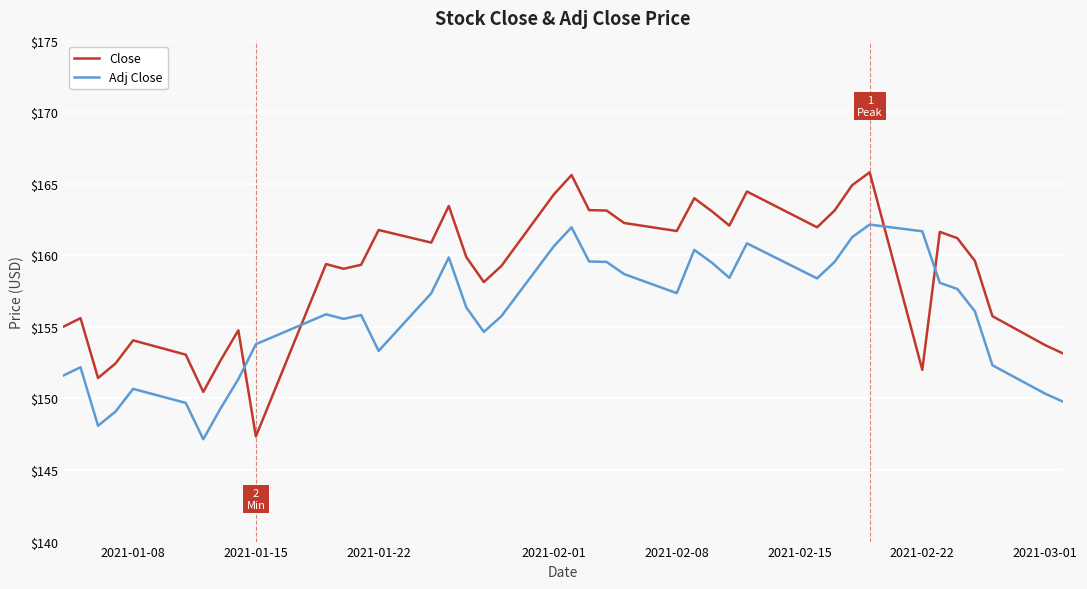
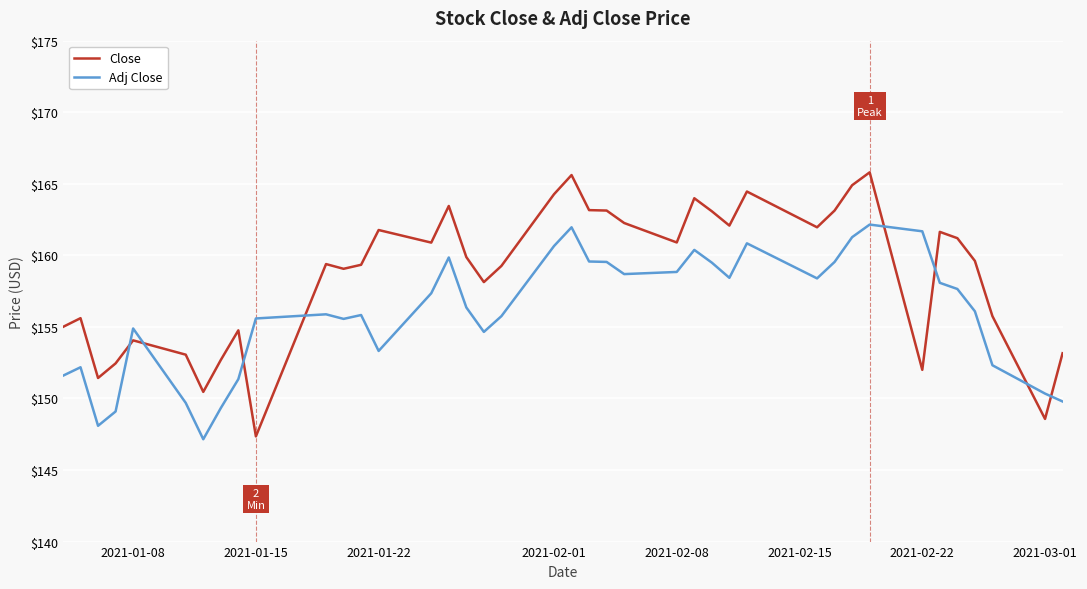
  {
    "Close": {
      "2021-01-08": "$154.1",
      "2021-01-15": "$147.4",
      "2021-01-22": "$161.8",
      "2021-02-01": "$164.3",
-     "2021-02-08": "$161.7",
+     "2021-02-08": "$160.9",
      "2021-02-22": "$152.0",
-     "2021-03-01": "$153.7"
+     "2021-03-01": "$148.6"
    },
    "Adj Close": {
-     "2021-01-08": "$150.7",
-     "2021-01-15": "$153.8",
+     "2021-01-08": "$154.9",
+     "2021-01-15": "$155.6",
      "2021-01-22": "$153.3",
      "2021-02-01": "$160.7",
-     "2021-02-08": "$157.4",
+     "2021-02-08": "$158.8",
      "2021-02-22": "$161.7",
      "2021-03-01": "$150.3"
    }
  }
